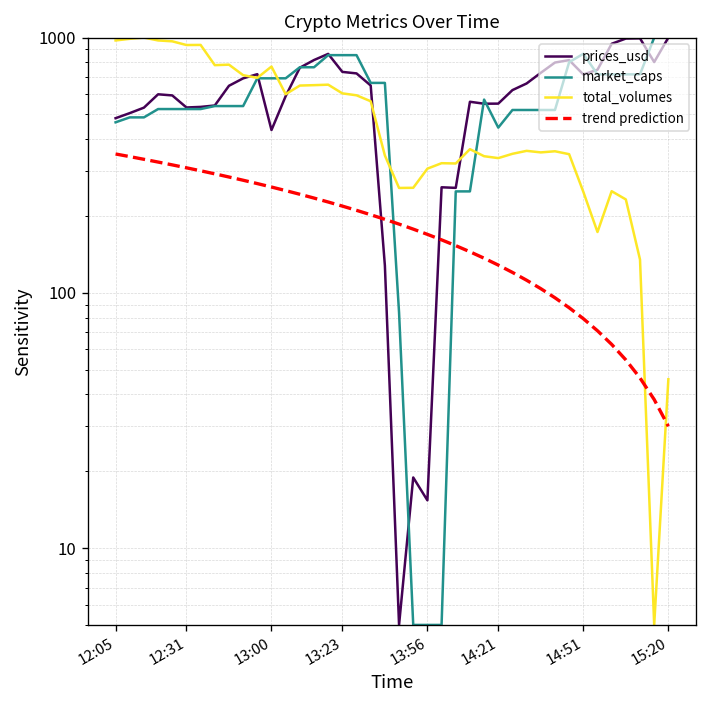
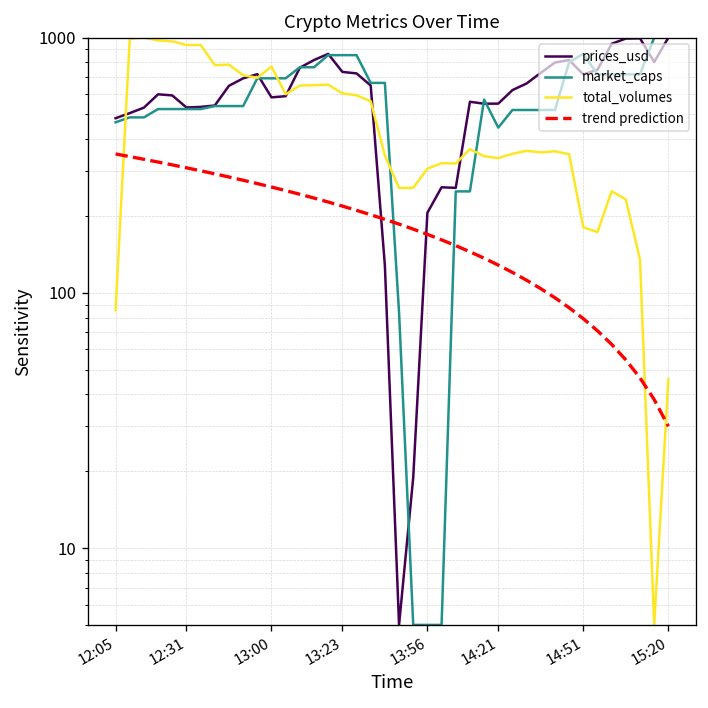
  {
    "prices_usd": {
      "12:05": 480,
-     "13:00": 430,
+     "13:00": 580,
      "13:23": 730,
-     "13:56": 15,
+     "13:56": 210,
      "14:21": 550
    },
    "market_caps": {
      "12:05": 470,
      "13:00": 690,
      "13:23": 850,
      "13:56": 5,
      "14:21": 440
    },
    "total_volumes": {
-     "12:05": 1000,
+     "12:05": 85,
      "12:31": 900,
      "13:00": 770,
      "13:23": 600,
      "13:56": 310,
      "14:21": 340,
-     "14:51": 250,
+     "14:51": 180,
      "15:20": 46
    },
    "trend prediction": {
      "12:05": 350,
      "12:31": 310,
      "13:00": 260,
      "13:23": 220,
      "13:56": 170,
      "14:21": 130,
      "14:51": 79,
      "15:20": 30
    }
  }
